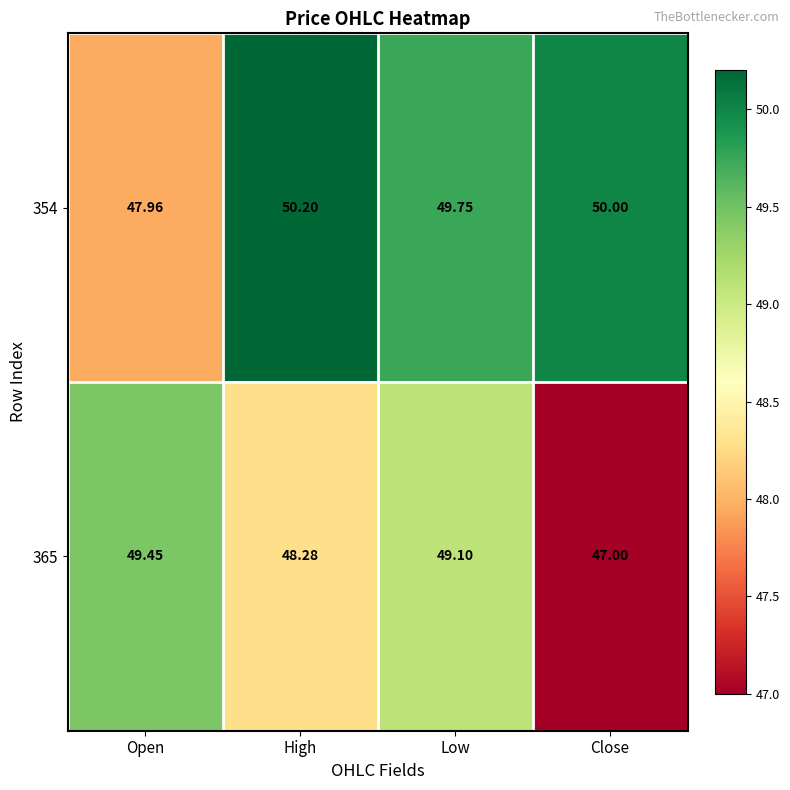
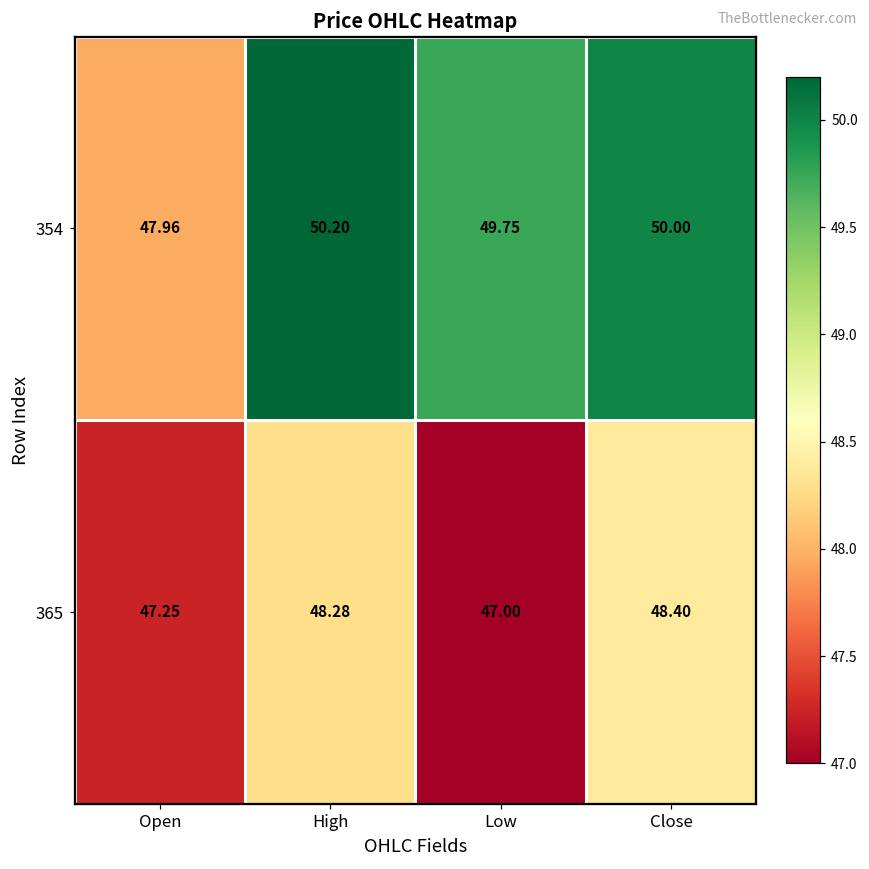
  {
    "354": {
      "Open": 47.96,
      "High": 50.20,
      "Low": 49.75,
      "Close": 50.00
    },
    "365": {
-     "Open": 49.45,
+     "Open": 47.25,
      "High": 48.28,
-     "Low": 49.10,
-     "Close": 47.00
+     "Low": 47.00,
+     "Close": 48.40
    }
  }
